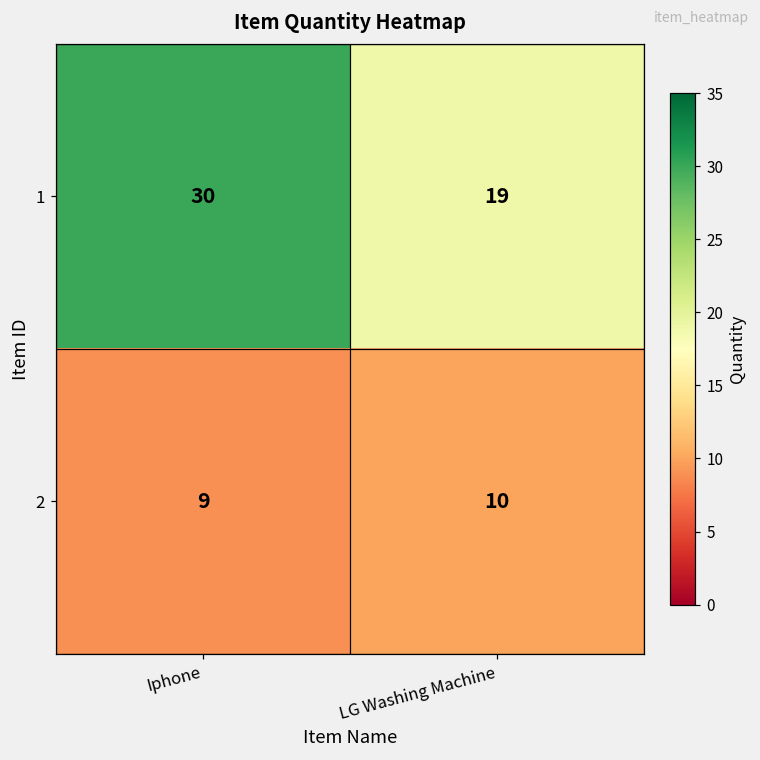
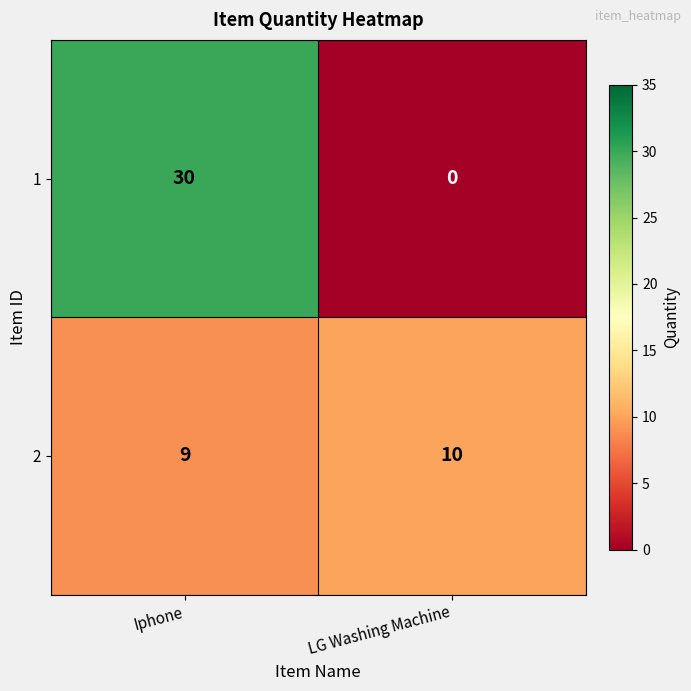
  {
    "1": {
      "Iphone": 30,
-     "LG Washing Machine": 19
+     "LG Washing Machine": 0
    },
    "2": {
      "Iphone": 9,
      "LG Washing Machine": 10
    }
  }
